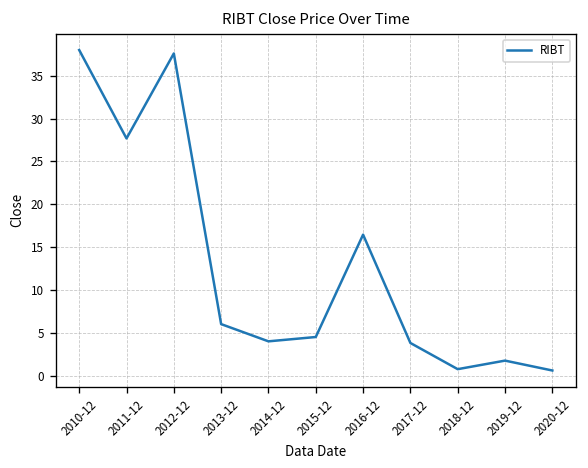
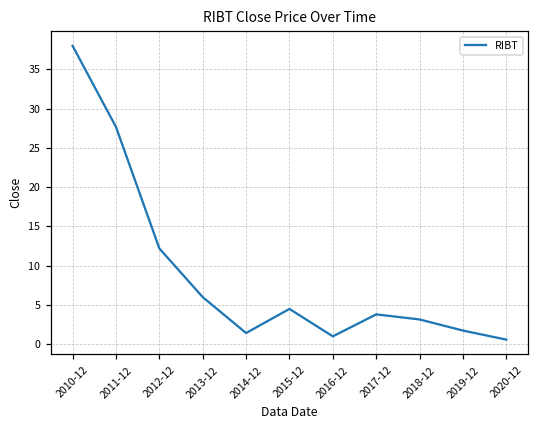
  {
    "2010-12": 38,
    "2011-12": 28,
-   "2012-12": 38,
+   "2012-12": 12,
    "2013-12": 6,
-   "2014-12": 4,
+   "2014-12": 1,
    "2015-12": 4,
-   "2016-12": 16,
+   "2016-12": 1,
    "2017-12": 4,
-   "2018-12": 1,
+   "2018-12": 3,
    "2019-12": 2,
    "2020-12": 1
  }
